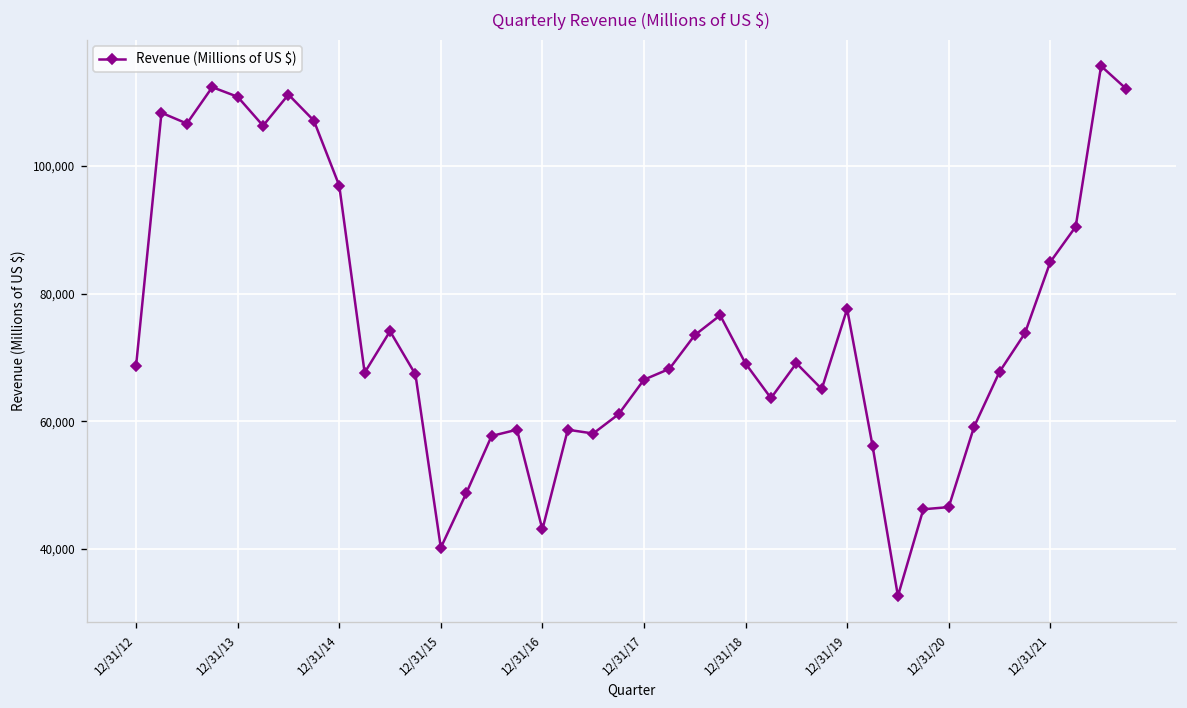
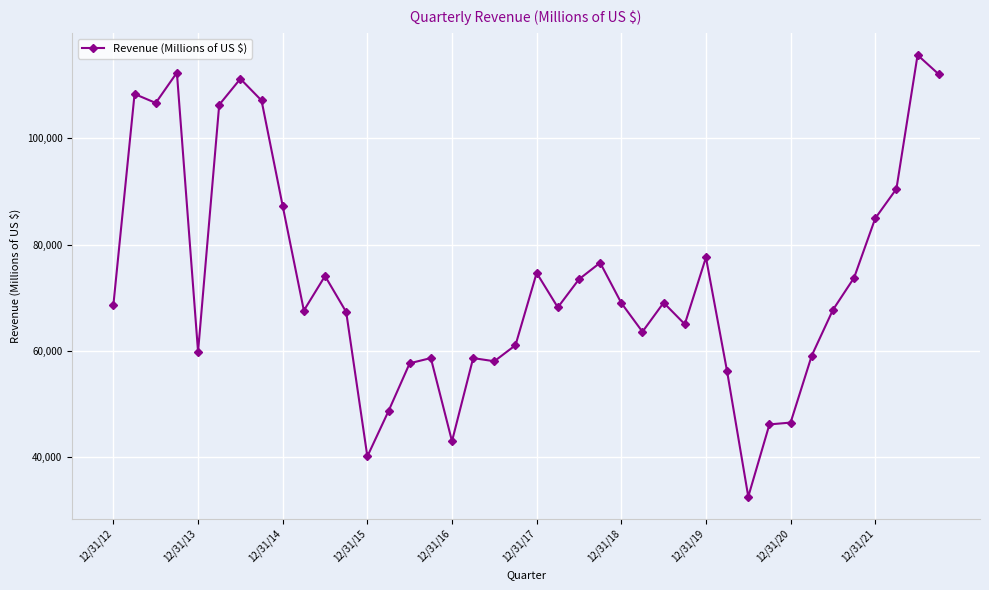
  {
    "12/31/12": "69,000",
-   "12/31/13": "111,000",
-   "12/31/14": "97,000",
+   "12/31/13": "60,000",
+   "12/31/14": "87,000",
    "12/31/15": "40,000",
    "12/31/16": "43,000",
-   "12/31/17": "67,000",
+   "12/31/17": "75,000",
    "12/31/18": "69,000",
    "12/31/19": "78,000",
    "12/31/20": "47,000",
    "12/31/21": "85,000"
  }
